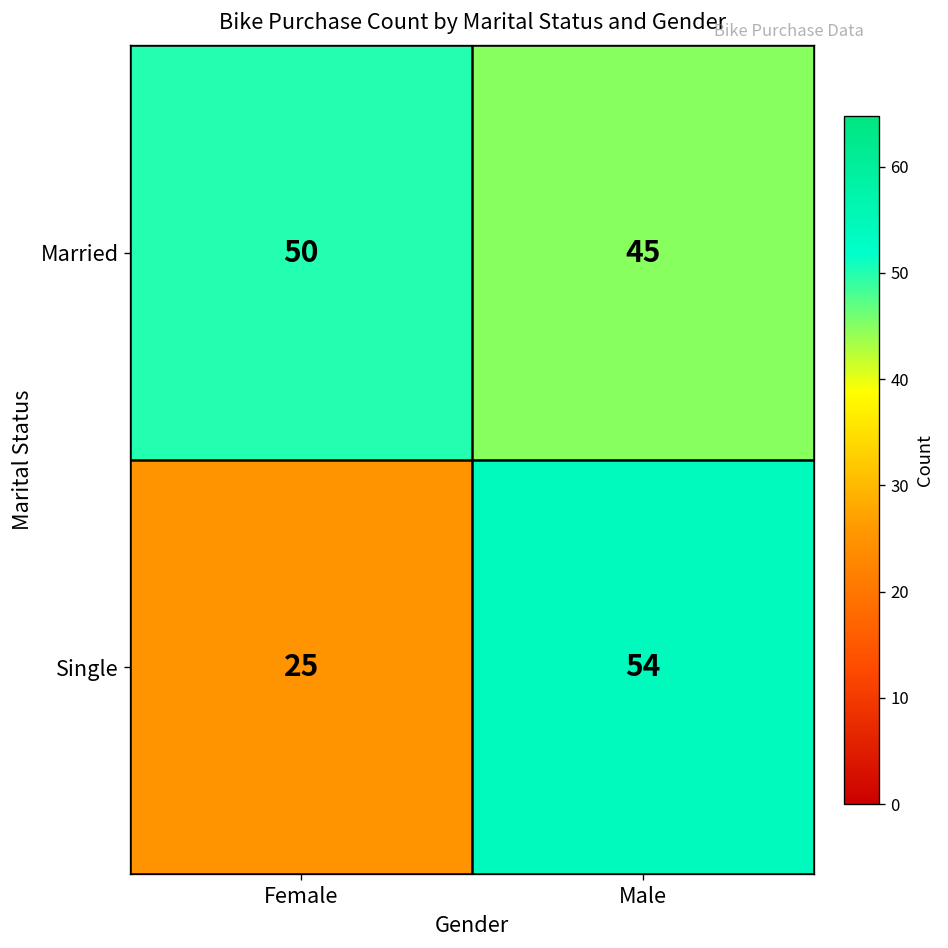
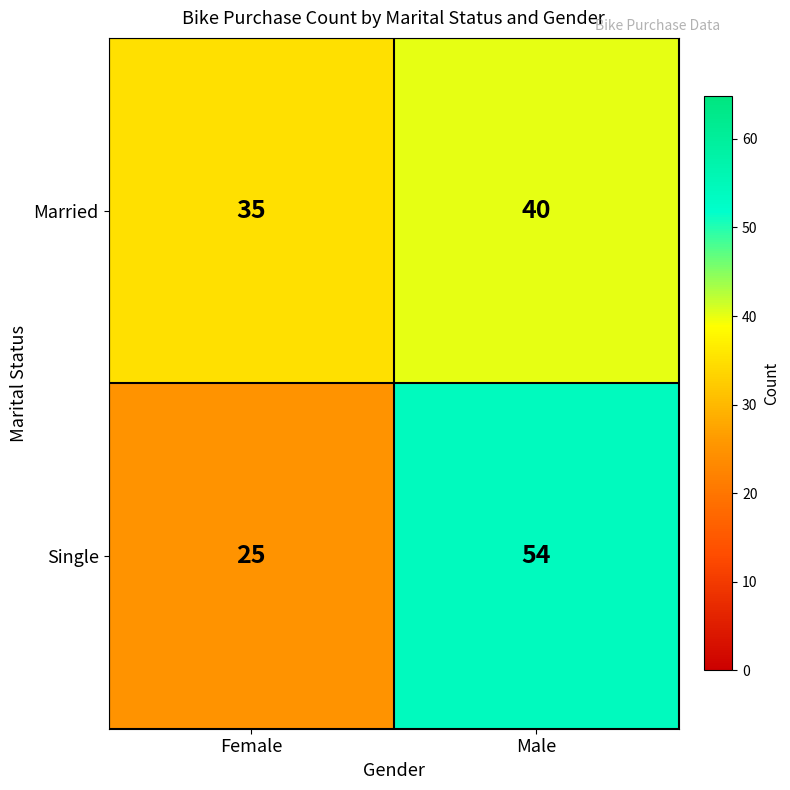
  {
    "Married": {
-     "Female": 50,
-     "Male": 45
+     "Female": 35,
+     "Male": 40
    },
    "Single": {
      "Female": 25,
      "Male": 54
    }
  }
